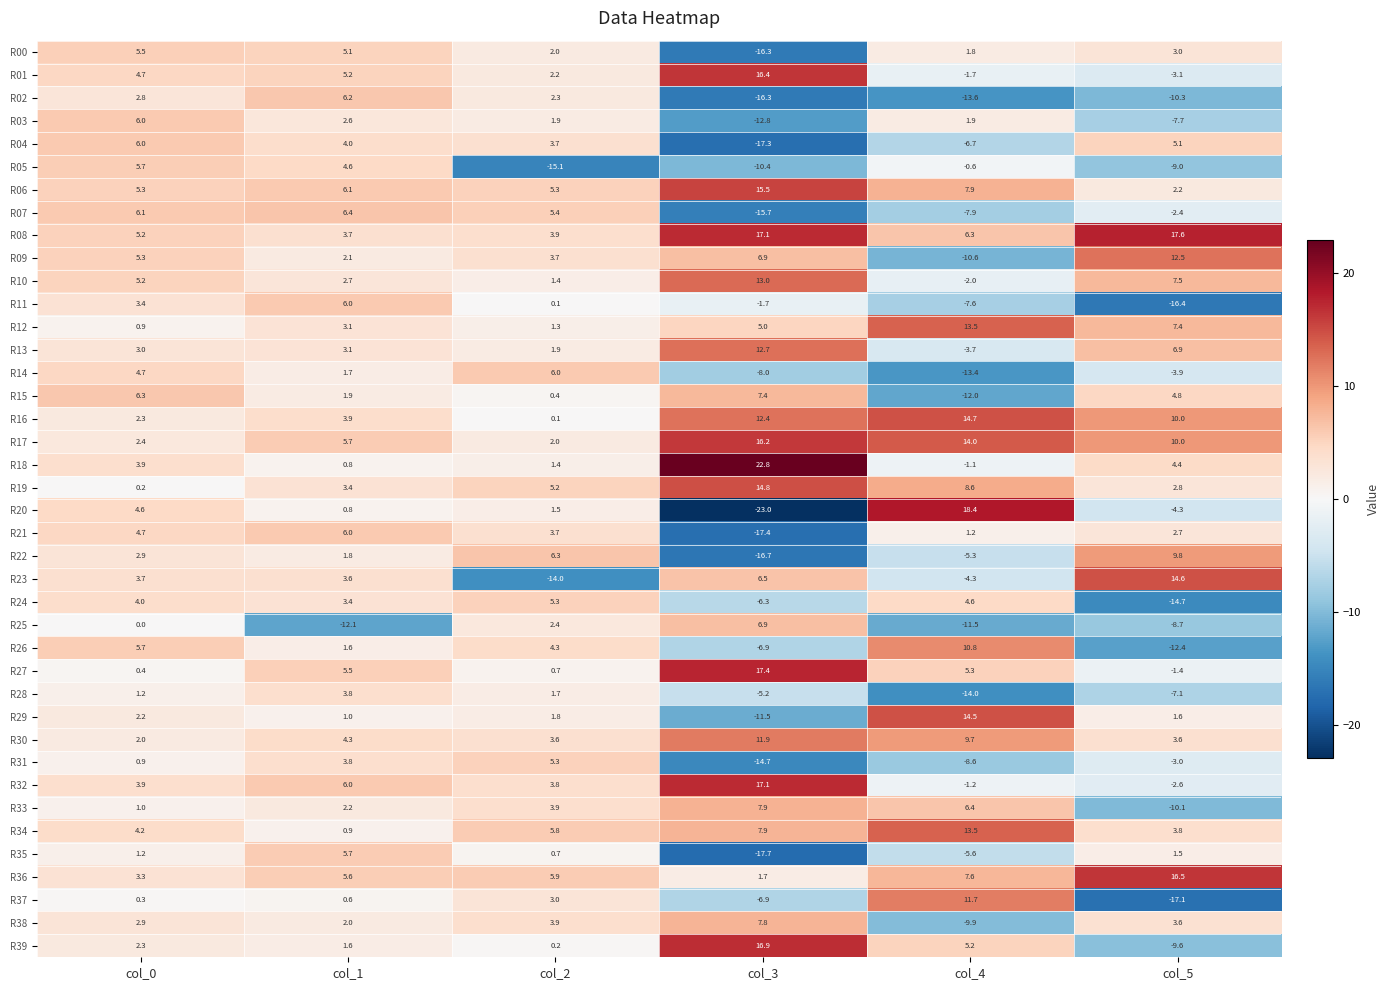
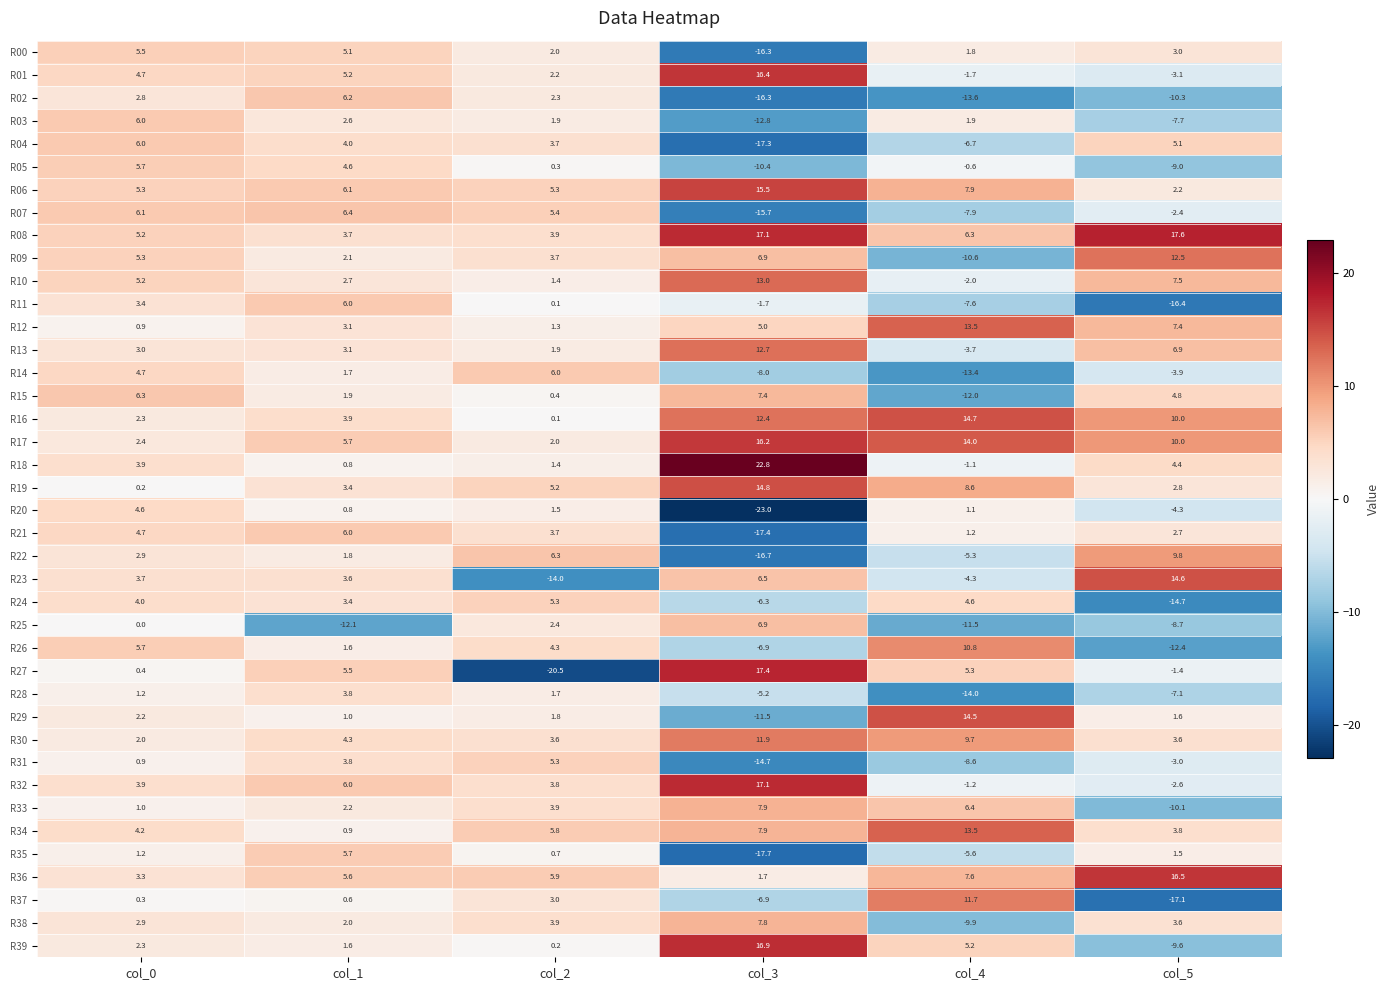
  {
    "R05": {
      "col_0": 5.7,
      "col_1": 4.6,
-     "col_2": -15.1,
+     "col_2": 0.3,
      "col_3": -10.4,
      "col_4": -0.6,
      "col_5": -9.0
    },
    "R20": {
      "col_0": 4.6,
      "col_1": 0.8,
      "col_2": 1.5,
      "col_3": -23.0,
-     "col_4": 18.4,
+     "col_4": 1.1,
      "col_5": -4.3
    },
    "R27": {
      "col_0": 0.4,
      "col_1": 5.5,
-     "col_2": 0.7,
+     "col_2": -20.5,
      "col_3": 17.4,
      "col_4": 5.3,
      "col_5": -1.4
    }
  }
